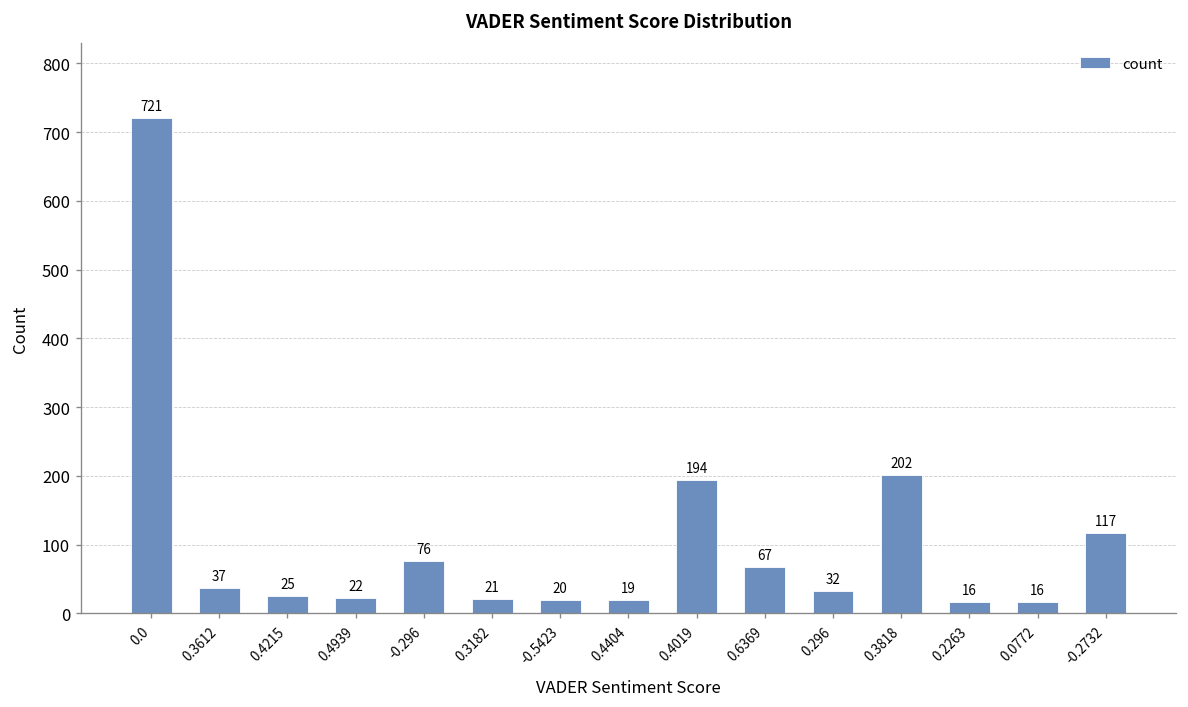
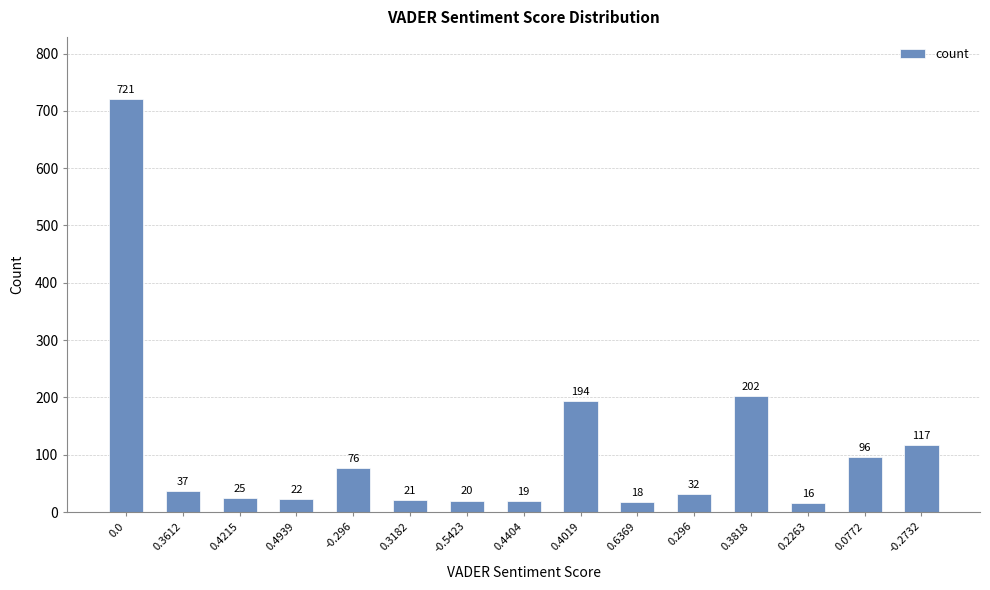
  {
    "0.0": 721,
    "0.3612": 37,
    "0.4215": 25,
    "0.4939": 22,
    "-0.296": 76,
    "0.3182": 21,
    "-0.5423": 20,
    "0.4404": 19,
    "0.4019": 194,
-   "0.6369": 67,
+   "0.6369": 18,
    "0.296": 32,
    "0.3818": 202,
    "0.2263": 16,
-   "0.0772": 16,
+   "0.0772": 96,
    "-0.2732": 117
  }
